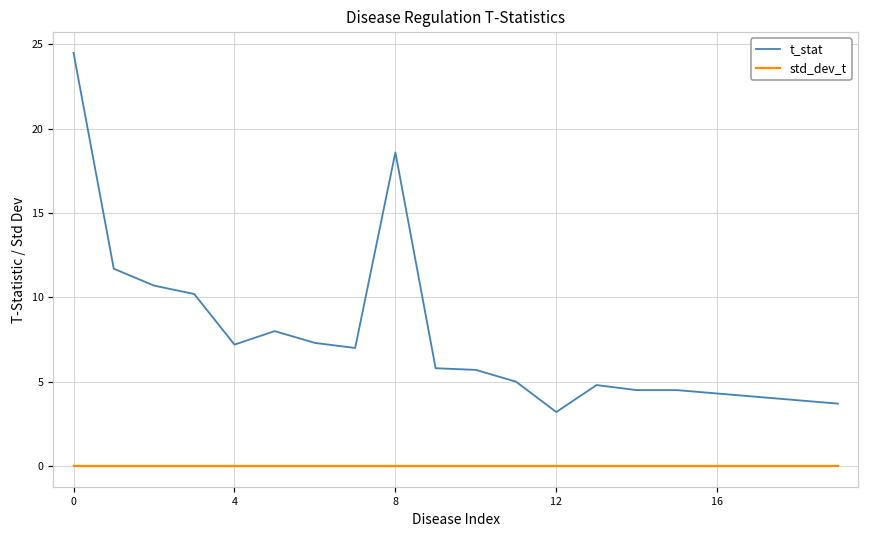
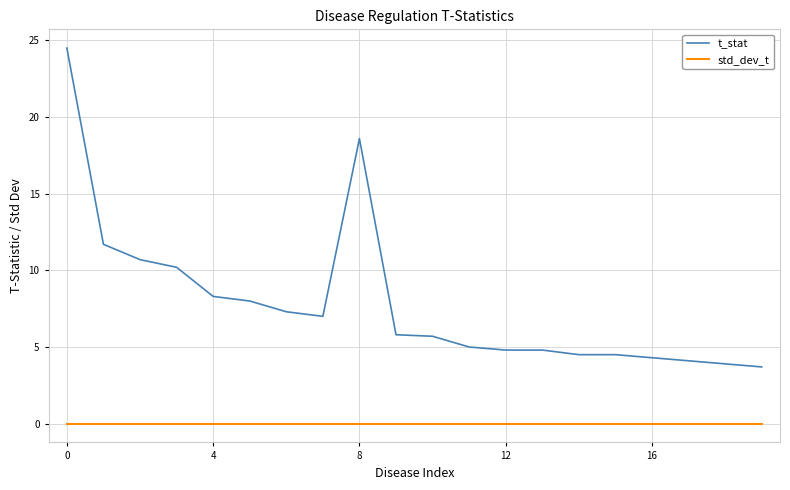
  {
    "t_stat": {
      "0": 24.5,
-     "4": 7.2,
+     "4": 8.3,
      "8": 18.6,
-     "12": 3.2,
+     "12": 4.8,
      "16": 4.3
    },
    "std_dev_t": {
      "0": 0.0,
      "4": 0.0,
      "8": 0.0,
      "12": 0.0,
      "16": 0.0
    }
  }
